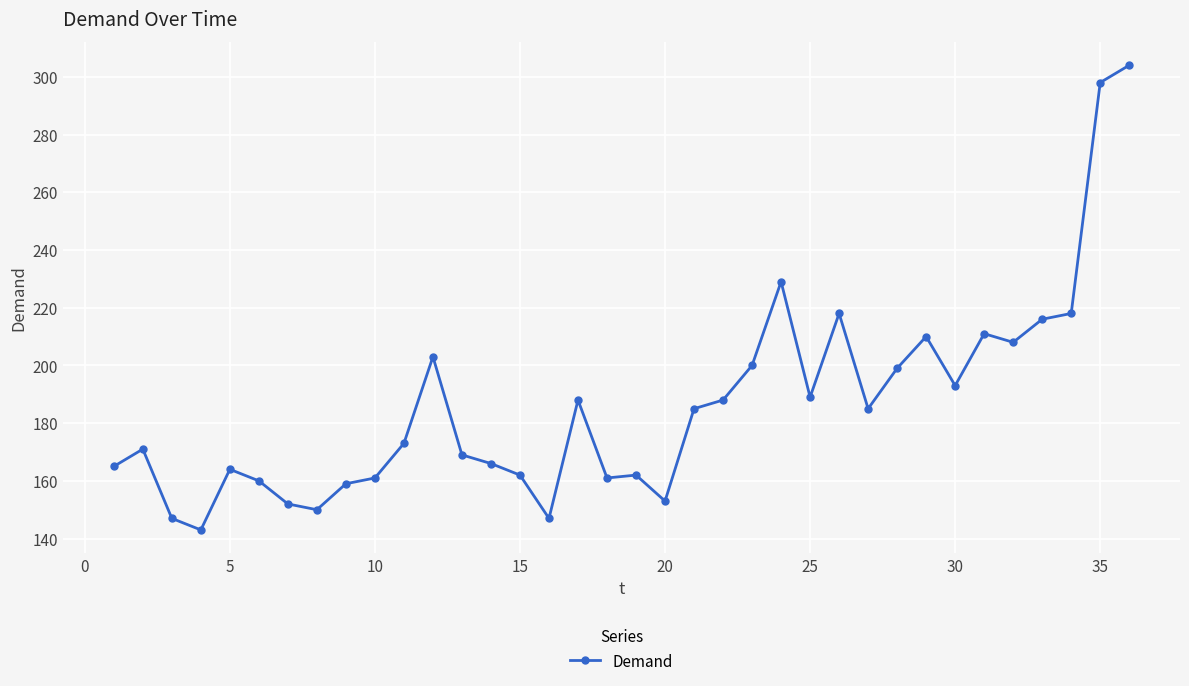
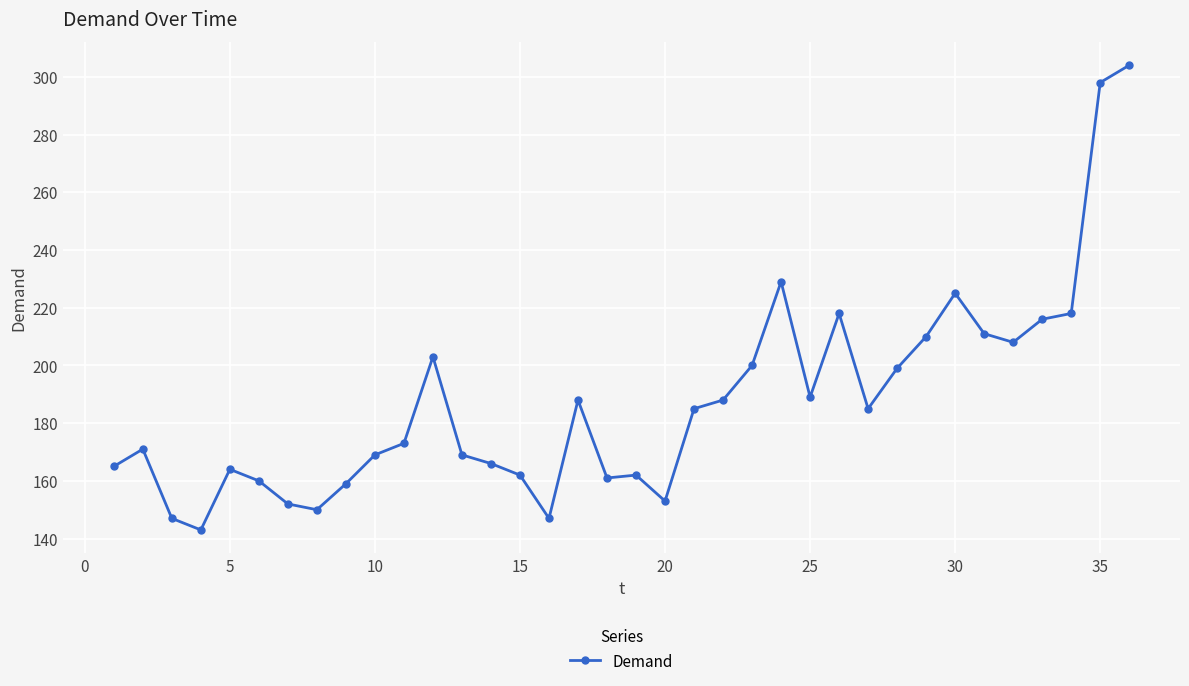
  {
    "5": 164,
-   "10": 161,
+   "10": 169,
    "15": 162,
    "20": 153,
    "25": 189,
-   "30": 193,
+   "30": 225,
    "35": 298
  }
